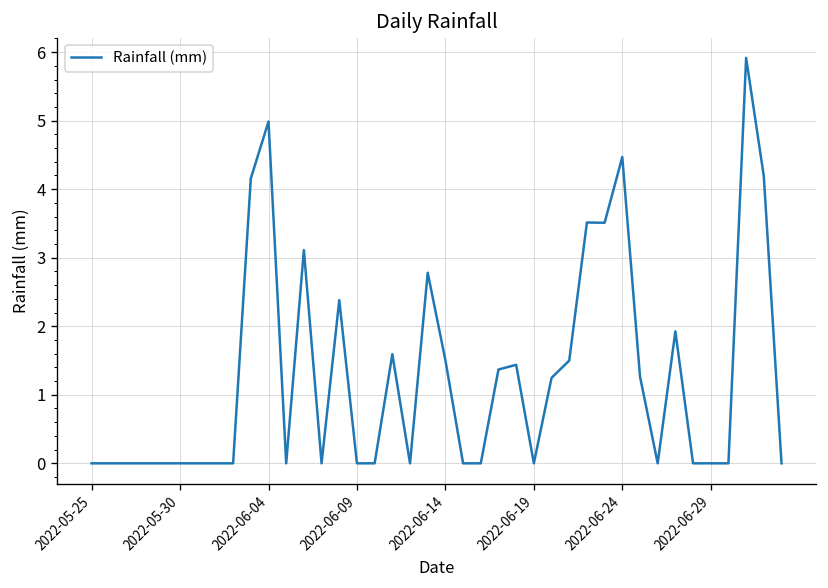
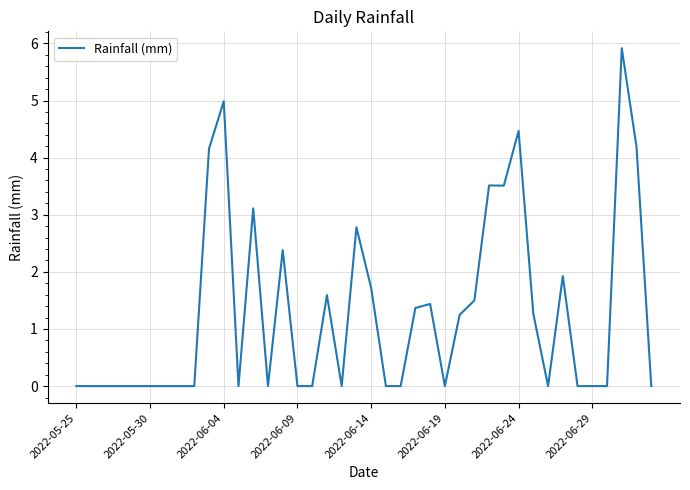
  {
    "2022-05-25": 0.0,
    "2022-05-30": 0.0,
    "2022-06-04": 5.0,
    "2022-06-09": 0.0,
-   "2022-06-14": 1.5,
+   "2022-06-14": 1.7,
    "2022-06-19": 0.0,
    "2022-06-24": 4.5,
    "2022-06-29": 0.0
  }
